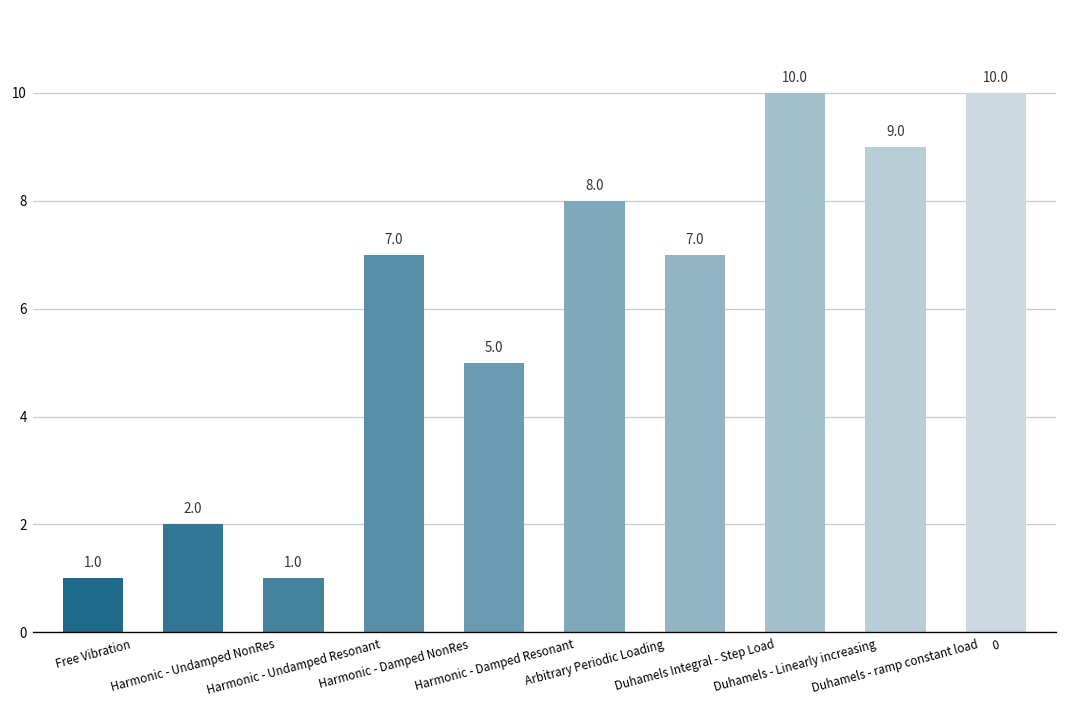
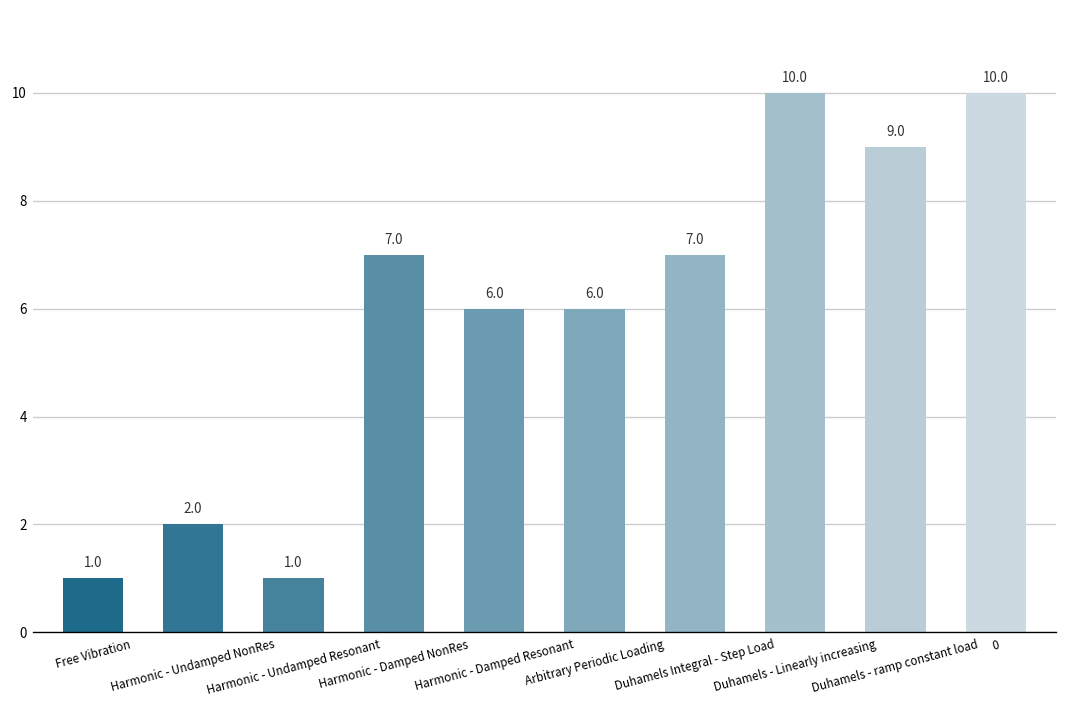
  {
    "Free Vibration": 1.0,
    "Harmonic - Undamped NonRes": 2.0,
    "Harmonic - Undamped Resonant": 1.0,
    "Harmonic - Damped NonRes": 7.0,
-   "Harmonic - Damped Resonant": 5.0,
-   "Arbitrary Periodic Loading": 8.0,
+   "Harmonic - Damped Resonant": 6.0,
+   "Arbitrary Periodic Loading": 6.0,
    "Duhamels Integral - Step Load": 7.0,
    "Duhamels - Linearly increasing": 10.0,
    "Duhamels - ramp constant load": 9.0,
    "0": 10.0
  }
